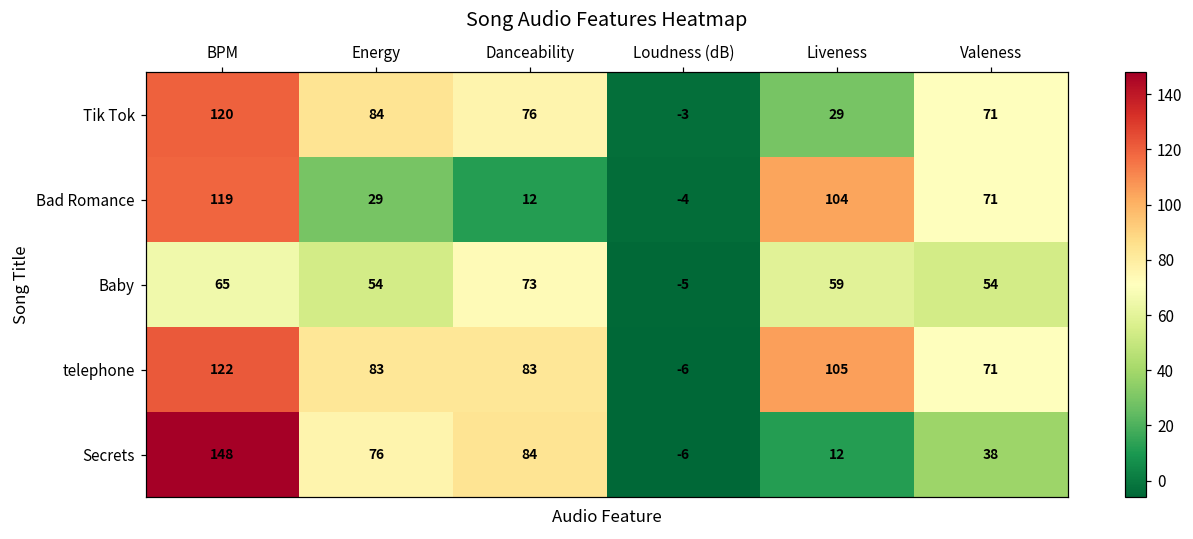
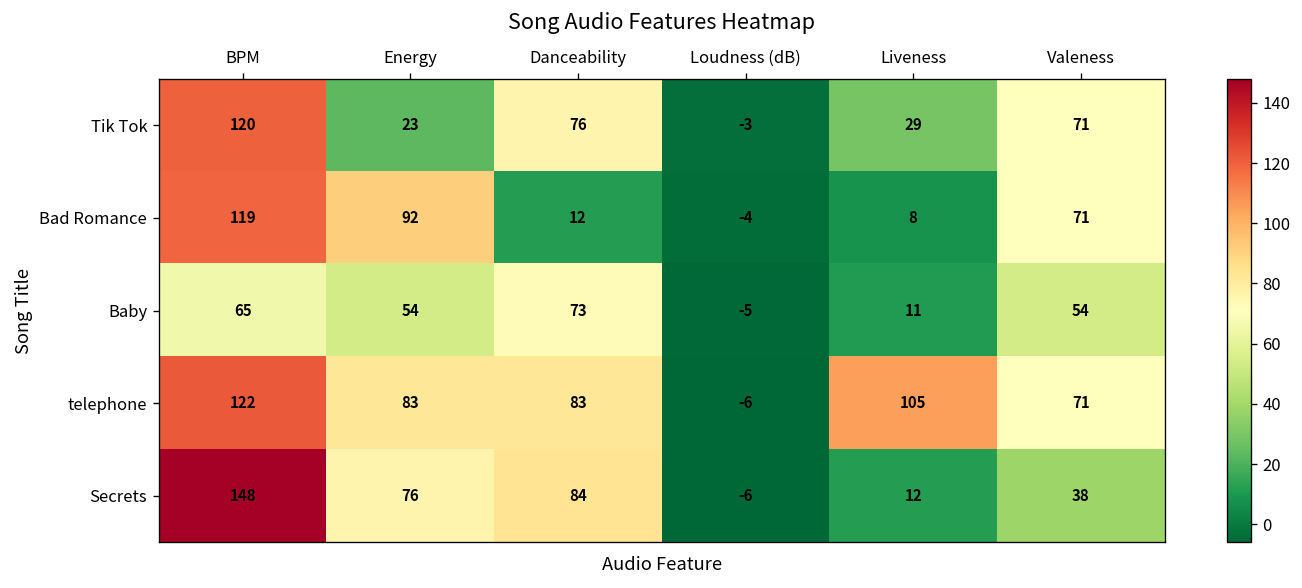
  {
    "Tik Tok": {
      "BPM": 120,
-     "Energy": 84,
+     "Energy": 23,
      "Danceability": 76,
      "Loudness (dB)": -3,
      "Liveness": 29,
      "Valeness": 71
    },
    "Bad Romance": {
      "BPM": 119,
-     "Energy": 29,
+     "Energy": 92,
      "Danceability": 12,
      "Loudness (dB)": -4,
-     "Liveness": 104,
+     "Liveness": 8,
      "Valeness": 71
    },
    "Baby": {
      "BPM": 65,
      "Energy": 54,
      "Danceability": 73,
      "Loudness (dB)": -5,
-     "Liveness": 59,
+     "Liveness": 11,
      "Valeness": 54
    },
    "telephone": {
      "BPM": 122,
      "Energy": 83,
      "Danceability": 83,
      "Loudness (dB)": -6,
      "Liveness": 105,
      "Valeness": 71
    },
    "Secrets": {
      "BPM": 148,
      "Energy": 76,
      "Danceability": 84,
      "Loudness (dB)": -6,
      "Liveness": 12,
      "Valeness": 38
    }
  }
